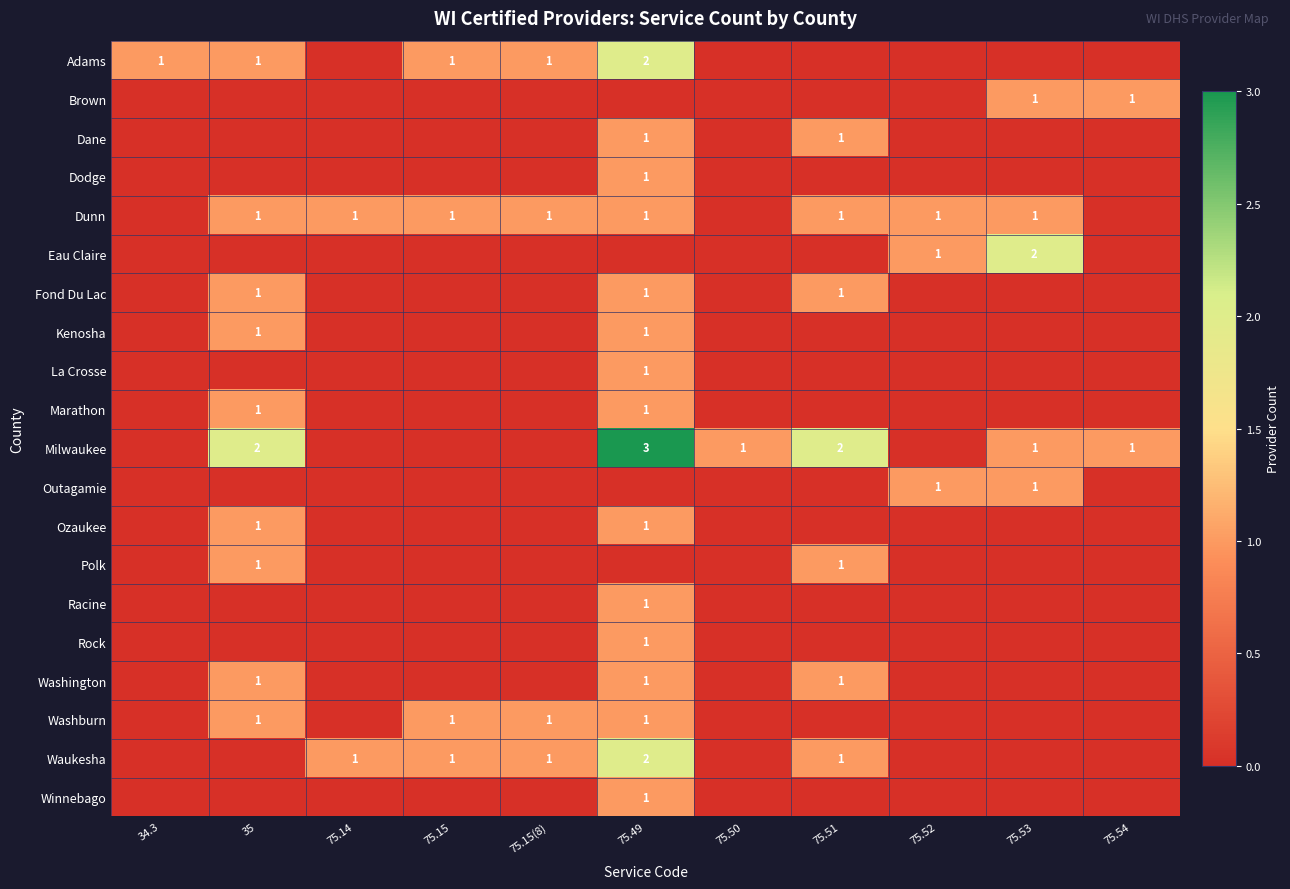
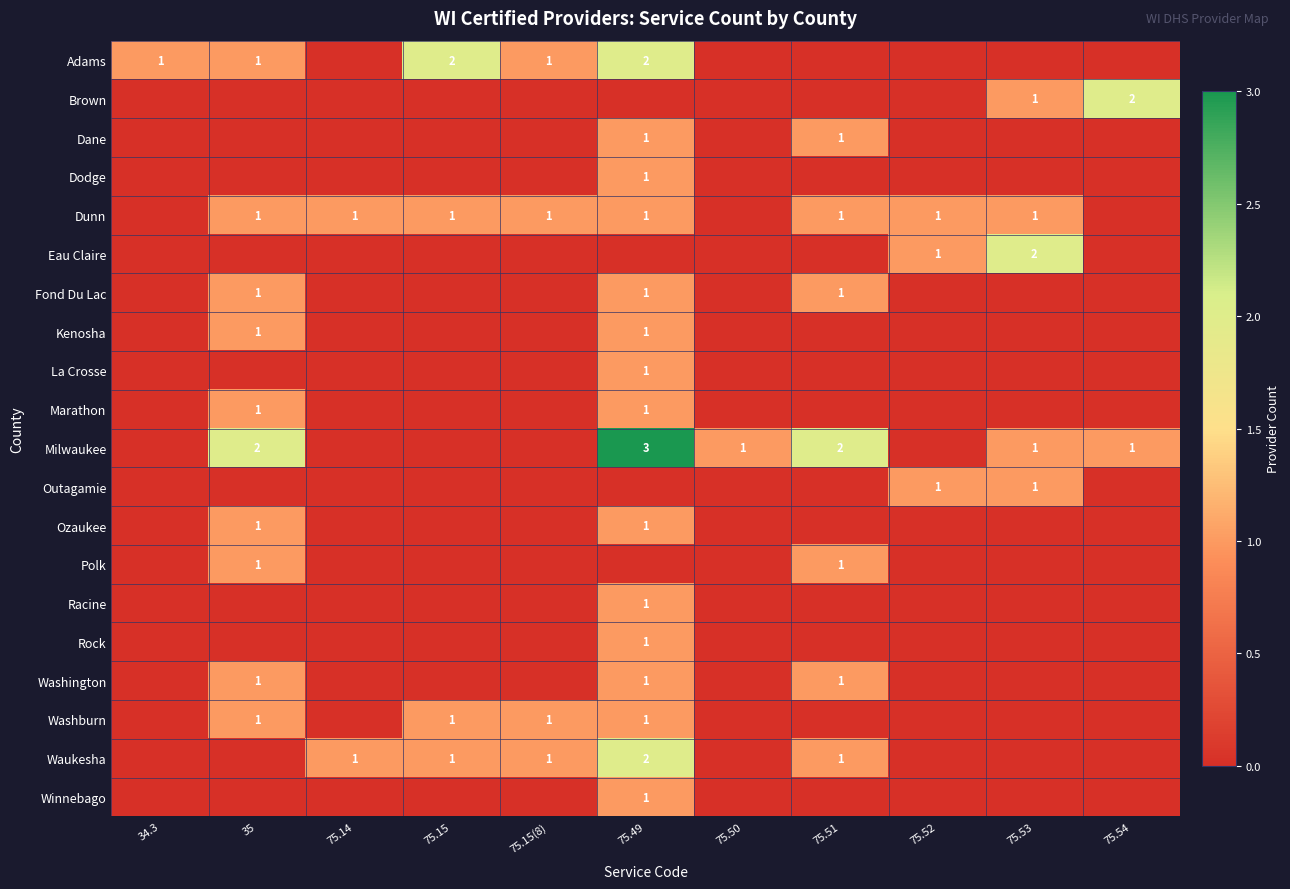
  {
    "Adams": {
      "34.3": 1,
      "35": 1,
-     "75.15": 1,
+     "75.15": 2,
      "75.15(8)": 1,
      "75.49": 2
    },
    "Brown": {
      "75.53": 1,
-     "75.54": 1
+     "75.54": 2
    },
    "Dane": {
      "75.49": 1,
      "75.51": 1
    },
    "Dodge": {
      "75.49": 1
    },
    "Dunn": {
      "35": 1,
      "75.14": 1,
      "75.15": 1,
      "75.15(8)": 1,
      "75.49": 1,
      "75.51": 1,
      "75.52": 1,
      "75.53": 1
    },
    "Eau Claire": {
      "75.52": 1,
      "75.53": 2
    },
    "Fond Du Lac": {
      "35": 1,
      "75.49": 1,
      "75.51": 1
    },
    "Kenosha": {
      "35": 1,
      "75.49": 1
    },
    "La Crosse": {
      "75.49": 1
    },
    "Marathon": {
      "35": 1,
      "75.49": 1
    },
    "Milwaukee": {
      "35": 2,
      "75.49": 3,
      "75.50": 1,
      "75.51": 2,
      "75.53": 1,
      "75.54": 1
    },
    "Outagamie": {
      "75.52": 1,
      "75.53": 1
    },
    "Ozaukee": {
      "35": 1,
      "75.49": 1
    },
    "Polk": {
      "35": 1,
      "75.51": 1
    },
    "Racine": {
      "75.49": 1
    },
    "Rock": {
      "75.49": 1
    },
    "Washington": {
      "35": 1,
      "75.49": 1,
      "75.51": 1
    },
    "Washburn": {
      "35": 1,
      "75.15": 1,
      "75.15(8)": 1,
      "75.49": 1
    },
    "Waukesha": {
      "75.14": 1,
      "75.15": 1,
      "75.15(8)": 1,
      "75.49": 2,
      "75.51": 1
    },
    "Winnebago": {
      "75.49": 1
    }
  }
